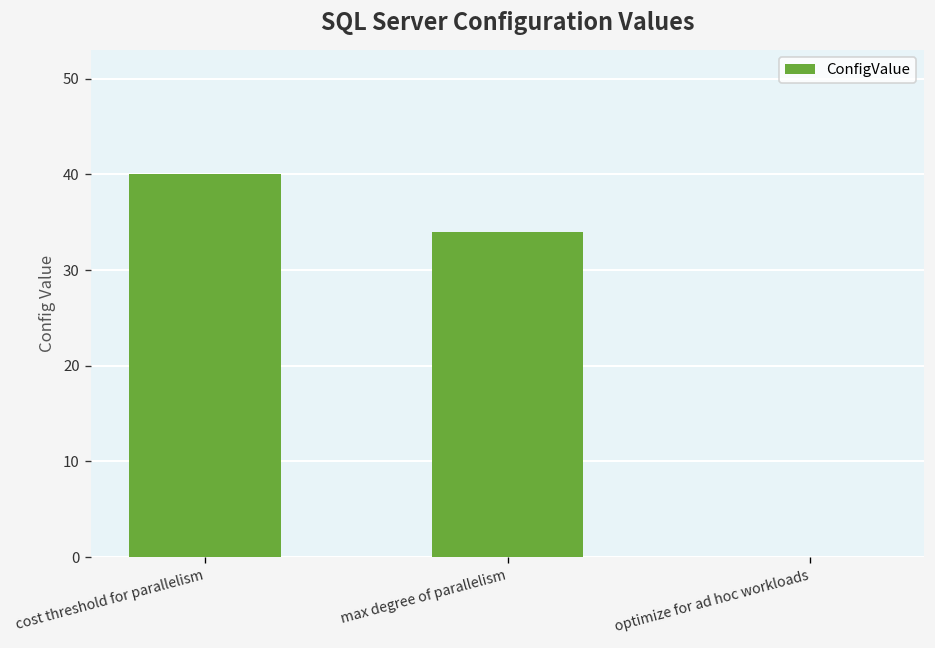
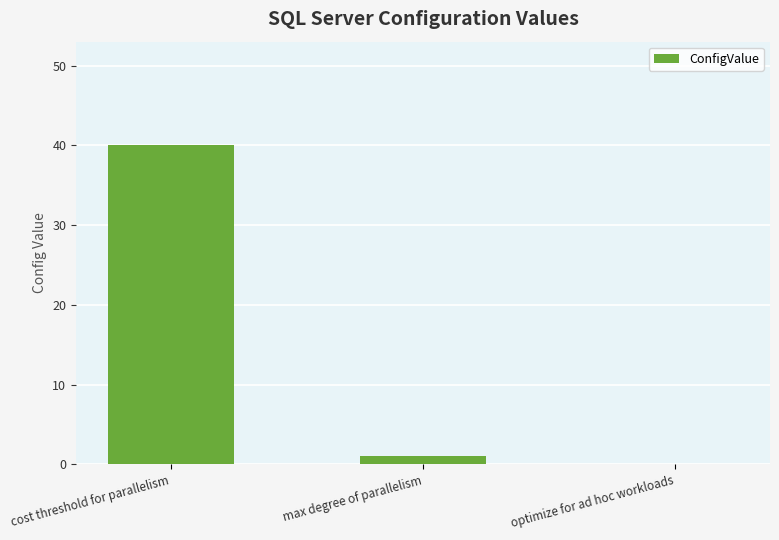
  {
    "cost threshold for parallelism": 40,
-   "max degree of parallelism": 34,
+   "max degree of parallelism": 1,
    "optimize for ad hoc workloads": 0
  }
